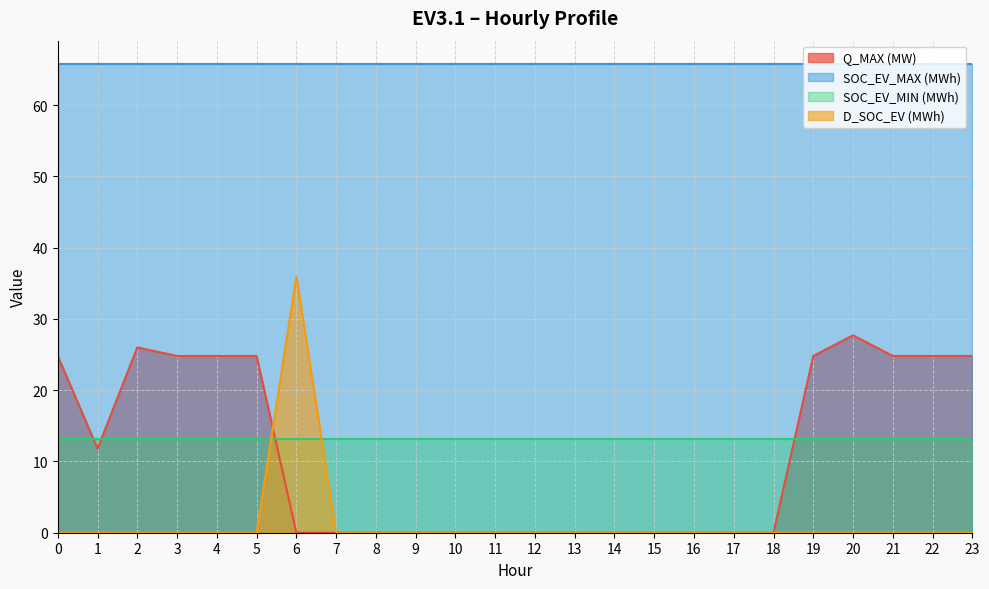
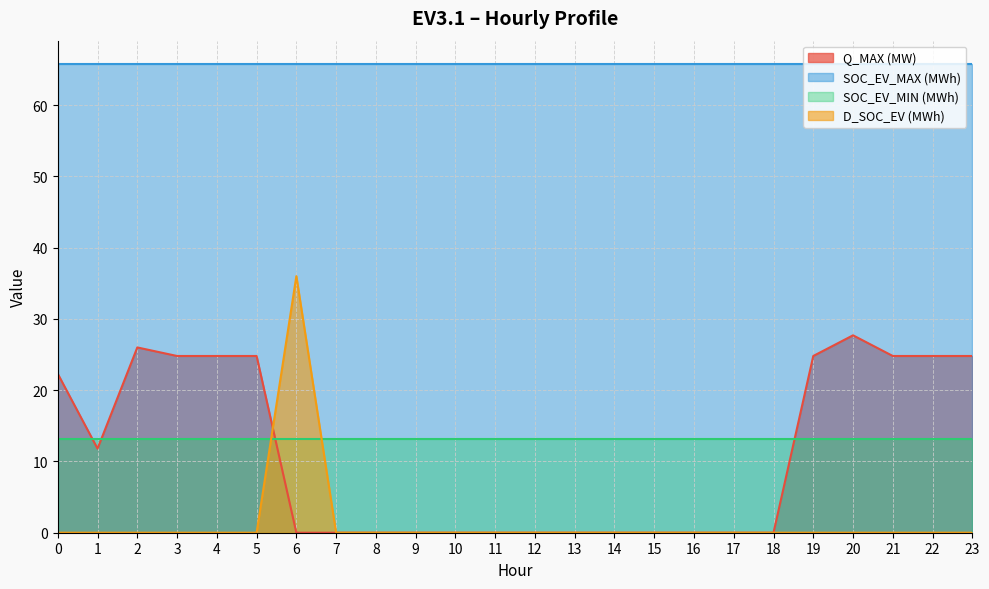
  {
    "Q_MAX (MW)": {
-     "0": 25,
+     "0": 22,
      "1": 12,
      "2": 26,
      "3": 25,
      "4": 25,
      "5": 25,
      "6": 0,
      "19": 25,
      "20": 28,
      "21": 25,
      "22": 25,
      "23": 25
    },
    "SOC_EV_MAX (MWh)": {
      "0": 66,
      "1": 66,
      "2": 66,
      "3": 66,
      "4": 66,
      "5": 66,
      "6": 66,
      "7": 66,
      "8": 66,
      "9": 66,
      "10": 66,
      "11": 66,
      "12": 66,
      "13": 66,
      "14": 66,
      "15": 66,
      "16": 66,
      "17": 66,
      "18": 66,
      "23": 66
    },
    "SOC_EV_MIN (MWh)": {
      "0": 13,
      "1": 13,
      "2": 13,
      "3": 13,
      "4": 13,
      "5": 13,
      "6": 13,
      "7": 13,
      "8": 13,
      "9": 13,
      "10": 13,
      "11": 13,
      "12": 13,
      "13": 13,
      "14": 13,
      "15": 13,
      "16": 13,
      "17": 13,
      "18": 13,
      "19": 13,
      "20": 13,
      "21": 13,
      "22": 13,
      "23": 13
    },
    "D_SOC_EV (MWh)": {
      "0": 0,
      "1": 0,
      "2": 0,
      "3": 0,
      "4": 0,
      "5": 0,
      "6": 36,
      "19": 0,
      "20": 0,
      "21": 0,
      "22": 0,
      "23": 0
    }
  }
